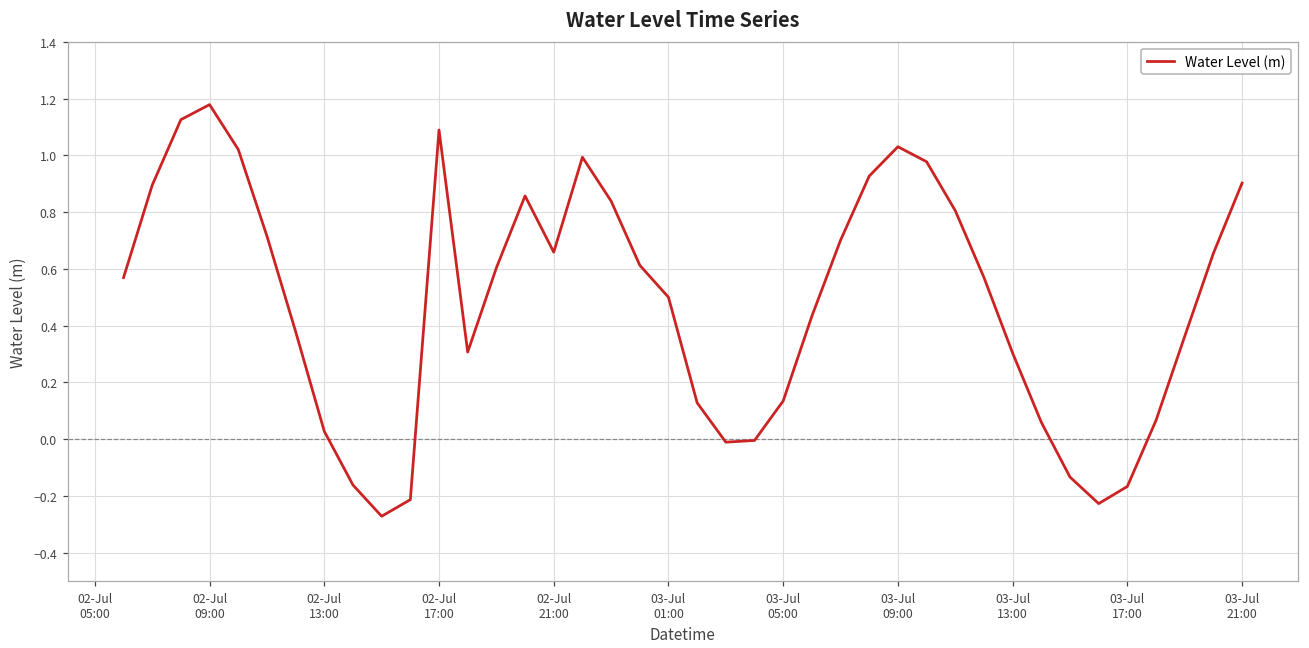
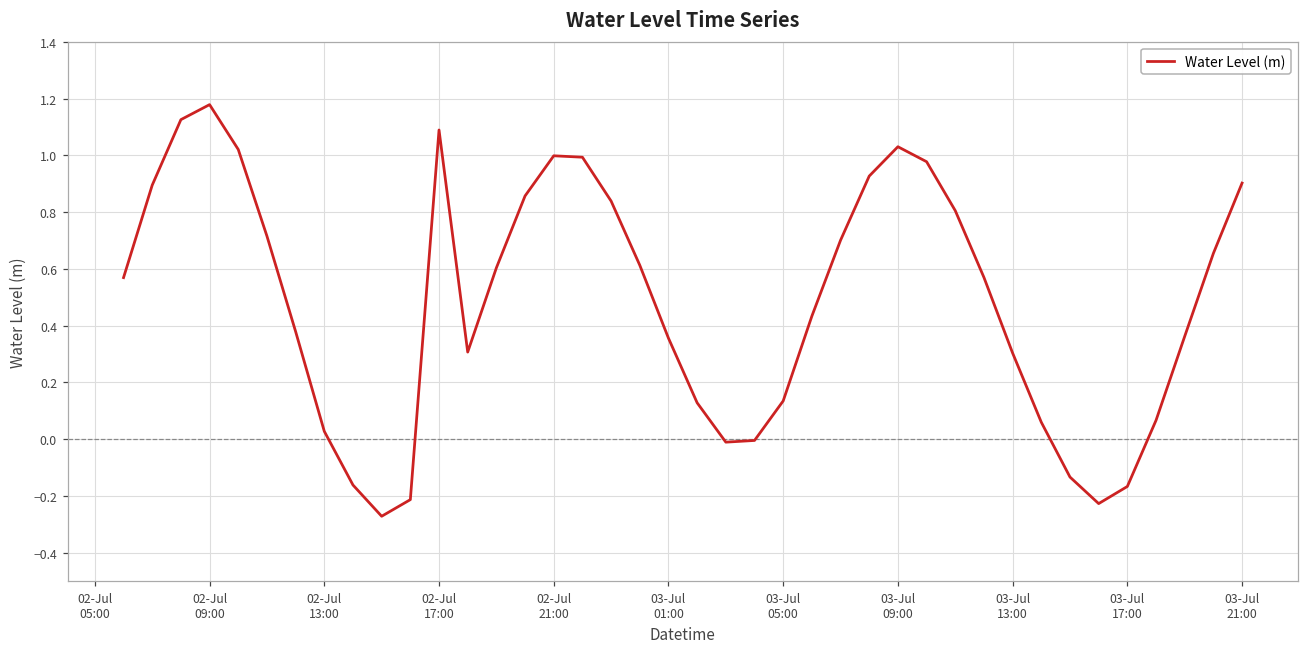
  {
    "02-Jul 09:00": 1.18,
    "02-Jul 13:00": 0.03,
    "02-Jul 17:00": 1.09,
-   "02-Jul 21:00": 0.66,
-   "03-Jul 01:00": 0.50,
+   "02-Jul 21:00": 1.00,
+   "03-Jul 01:00": 0.36,
    "03-Jul 05:00": 0.13,
    "03-Jul 09:00": 1.03,
    "03-Jul 13:00": 0.30,
    "03-Jul 17:00": -0.17,
    "03-Jul 21:00": 0.90
  }
